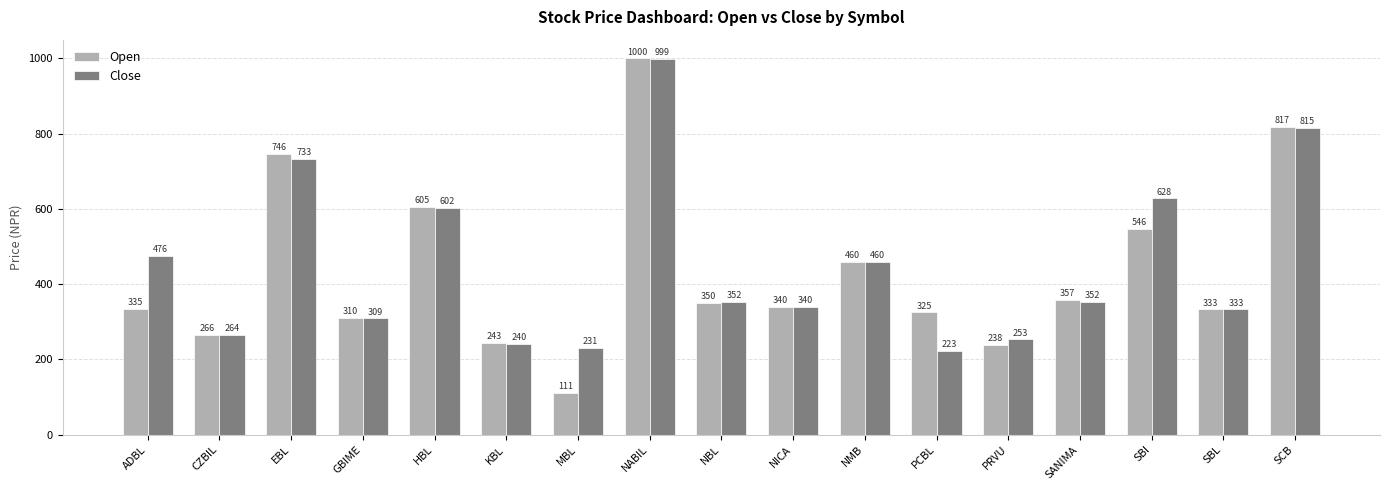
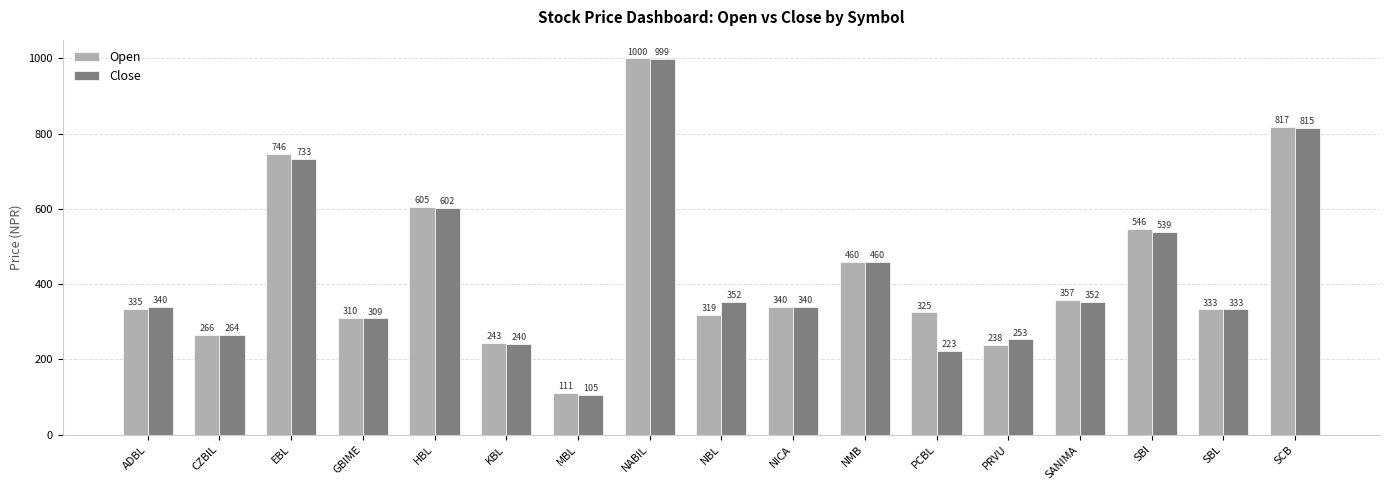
  {
    "Open": {
      "ADBL": 335,
      "CZBIL": 266,
      "EBL": 746,
      "GBIME": 310,
      "HBL": 605,
      "KBL": 243,
      "MBL": 111,
      "NABIL": 1000,
-     "NBL": 350,
+     "NBL": 319,
      "NICA": 340,
      "NMB": 460,
      "PCBL": 325,
      "PRVU": 238,
      "SANIMA": 357,
      "SBI": 546,
      "SBL": 333,
      "SCB": 817
    },
    "Close": {
-     "ADBL": 476,
+     "ADBL": 340,
      "CZBIL": 264,
      "EBL": 733,
      "GBIME": 309,
      "HBL": 602,
      "KBL": 240,
-     "MBL": 231,
+     "MBL": 105,
      "NABIL": 999,
      "NBL": 352,
      "NICA": 340,
      "NMB": 460,
      "PCBL": 223,
      "PRVU": 253,
      "SANIMA": 352,
-     "SBI": 628,
+     "SBI": 539,
      "SBL": 333,
      "SCB": 815
    }
  }
